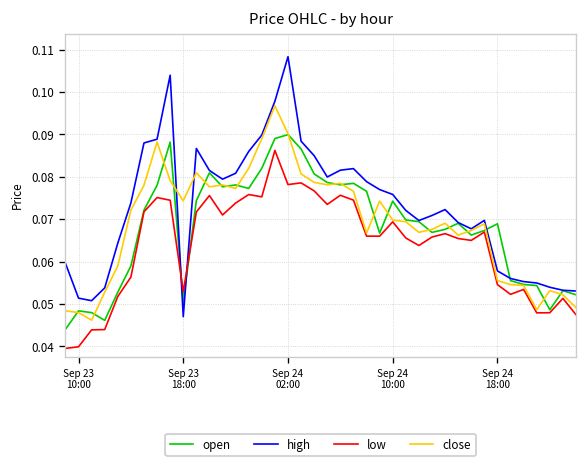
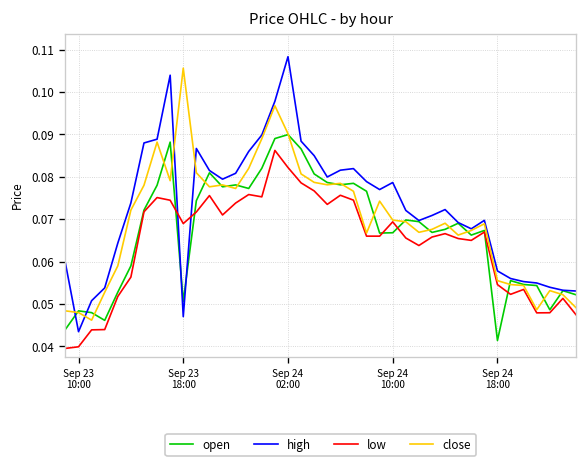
  {
    "open": {
      "Sep 23 18:00": 0.051,
-     "Sep 24 10:00": 0.074,
-     "Sep 24 18:00": 0.069
+     "Sep 24 10:00": 0.067,
+     "Sep 24 18:00": 0.041
    },
    "high": {
-     "Sep 23 10:00": 0.051,
+     "Sep 23 10:00": 0.043,
      "Sep 23 18:00": 0.047,
      "Sep 24 02:00": 0.108,
-     "Sep 24 10:00": 0.076,
+     "Sep 24 10:00": 0.079,
      "Sep 24 18:00": 0.058
    },
    "low": {
      "Sep 23 10:00": 0.040,
-     "Sep 23 18:00": 0.053,
-     "Sep 24 02:00": 0.078,
+     "Sep 23 18:00": 0.069,
+     "Sep 24 02:00": 0.082,
      "Sep 24 18:00": 0.055
    },
    "close": {
-     "Sep 23 18:00": 0.074,
+     "Sep 23 18:00": 0.106,
      "Sep 24 18:00": 0.056
    }
  }
